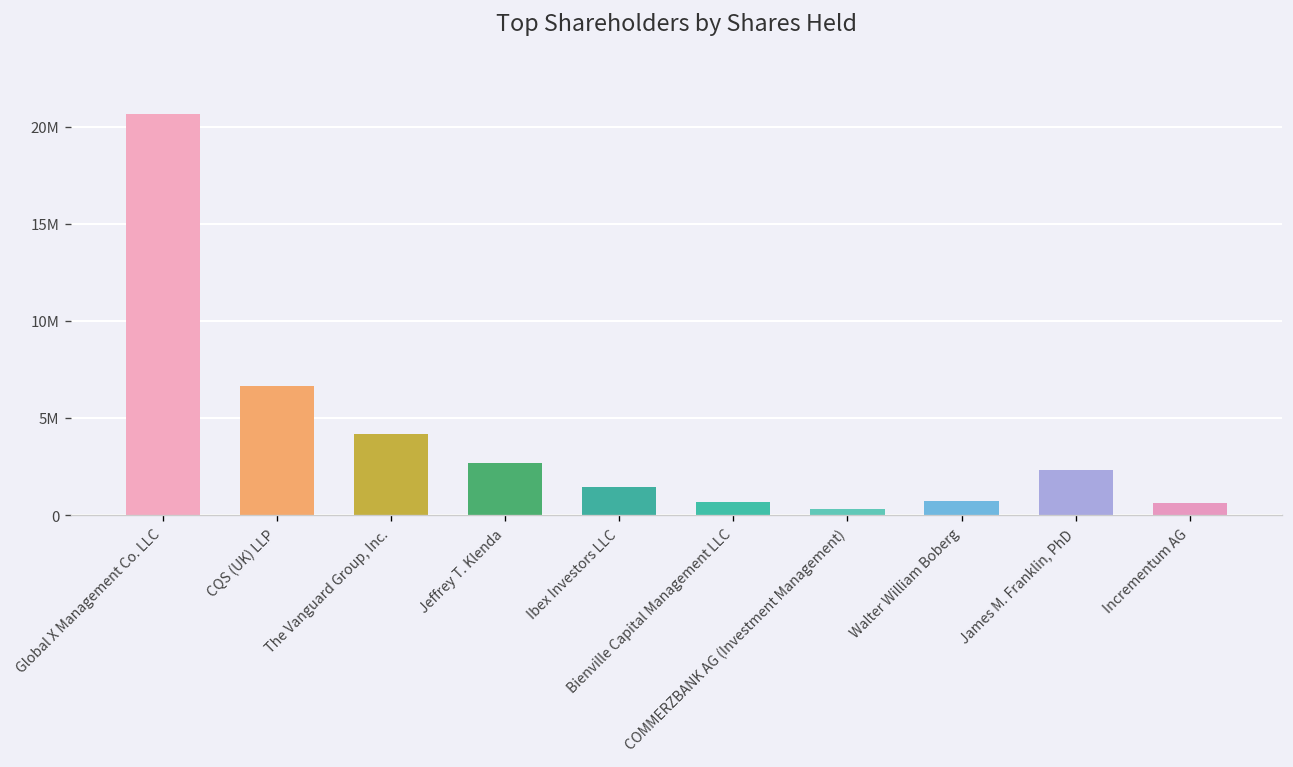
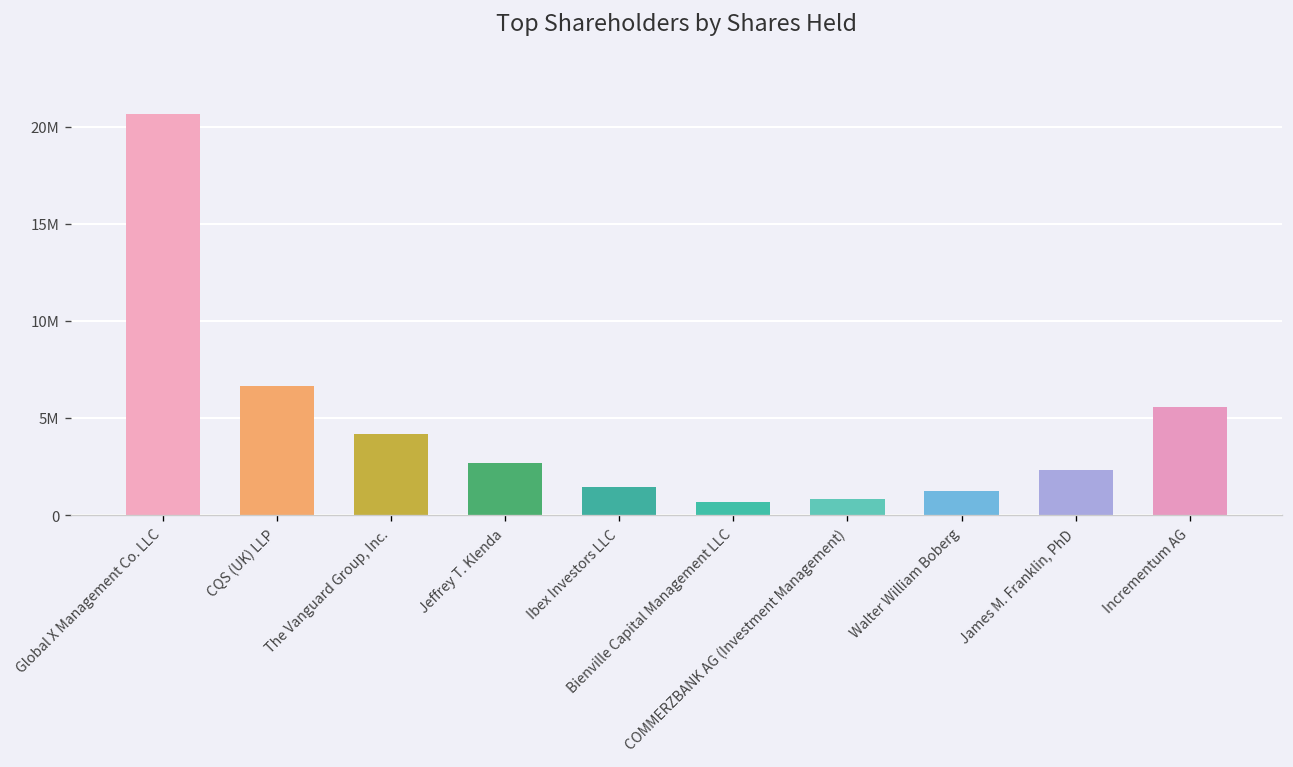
  {
    "Global X Management Co. LLC": 20700000,
    "CQS (UK) LLP": 6700000,
    "The Vanguard Group, Inc.": 4200000,
    "Jeffrey T. Klenda": 2700000,
    "Ibex Investors LLC": 1400000,
    "Bienville Capital Management LLC": 700000,
-   "COMMERZBANK AG (Investment Management)": 300000,
-   "Walter William Boberg": 700000,
+   "COMMERZBANK AG (Investment Management)": 800000,
+   "Walter William Boberg": 1300000,
    "James M. Franklin, PhD": 2300000,
-   "Incrementum AG": 600000
+   "Incrementum AG": 5600000
  }
